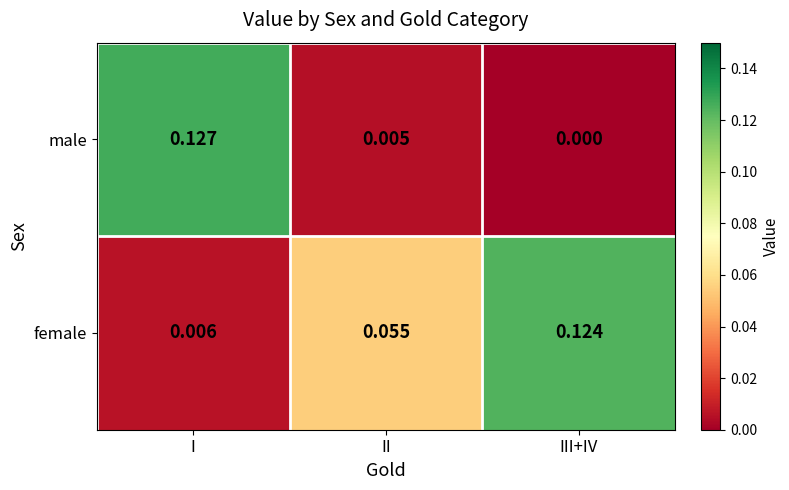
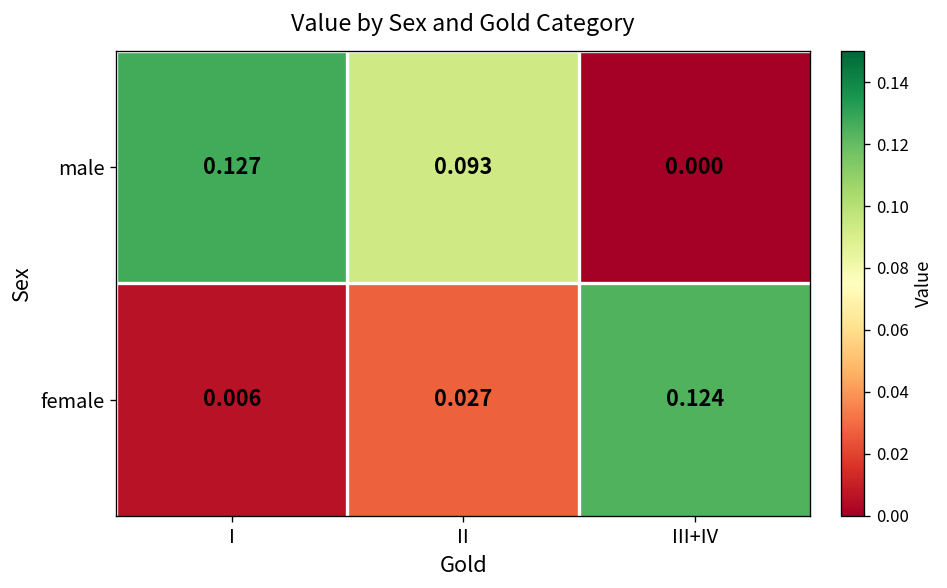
  {
    "male": {
      "I": 0.127,
-     "II": 0.005,
+     "II": 0.093,
      "III+IV": 0.000
    },
    "female": {
      "I": 0.006,
-     "II": 0.055,
+     "II": 0.027,
      "III+IV": 0.124
    }
  }
